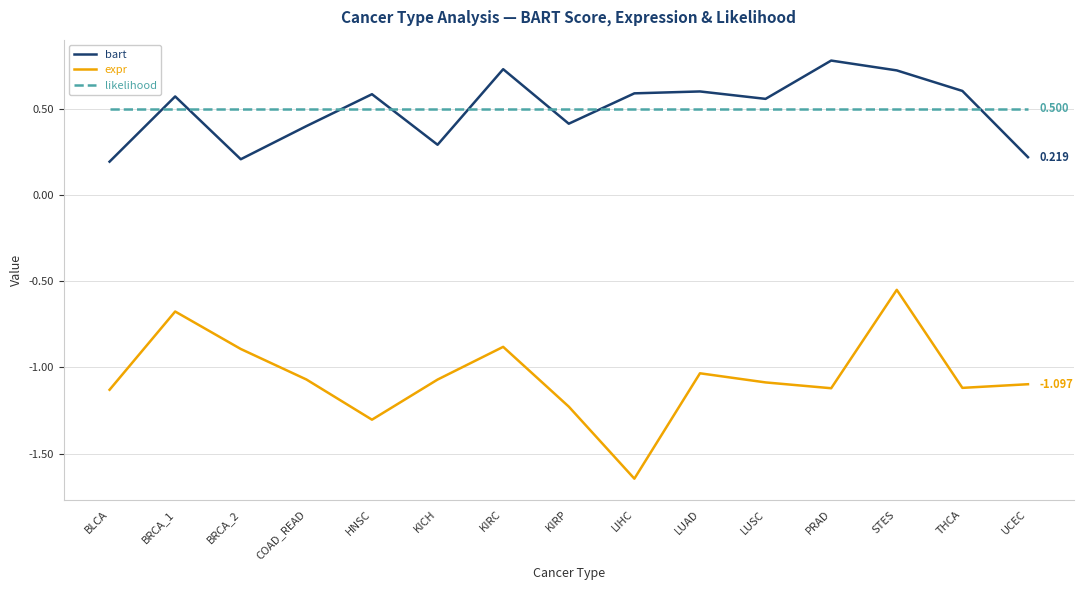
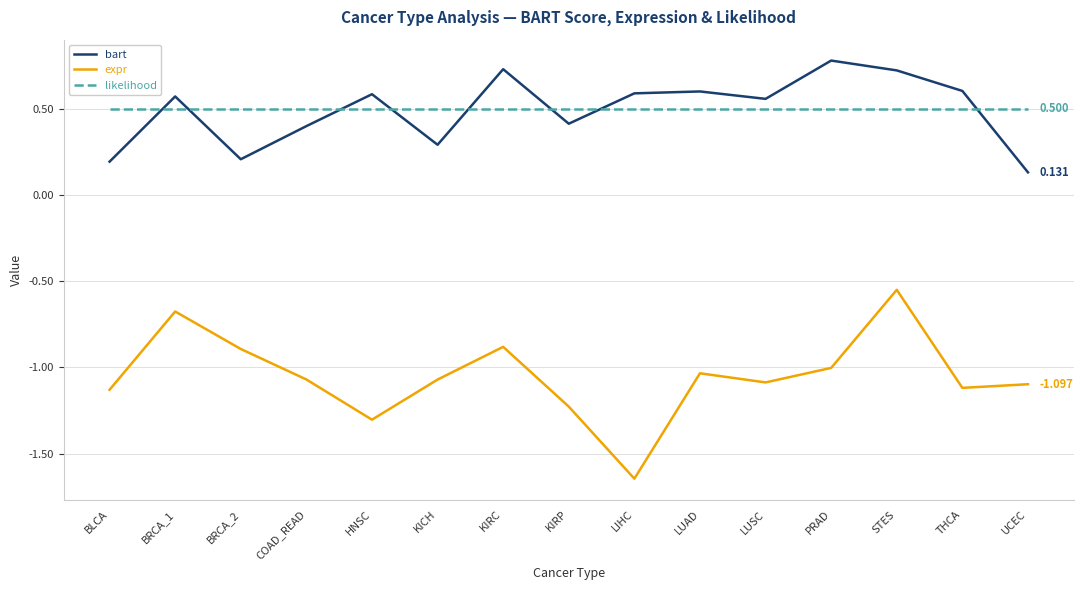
  {
    "bart": {
-     "UCEC": 0.219
+     "UCEC": 0.131
    },
    "expr": {
      "BLCA": -1.13,
      "BRCA_1": -0.68,
      "BRCA_2": -0.89,
      "COAD_READ": -1.07,
      "HNSC": -1.30,
      "KICH": -1.07,
      "KIRC": -0.88,
      "KIRP": -1.23,
      "LIHC": -1.64,
      "LUAD": -1.03,
      "LUSC": -1.09,
-     "PRAD": -1.12,
+     "PRAD": -1.00,
      "STES": -0.55,
      "THCA": -1.12
    },
    "likelihood": {
      "UCEC": 0.500
    }
  }
